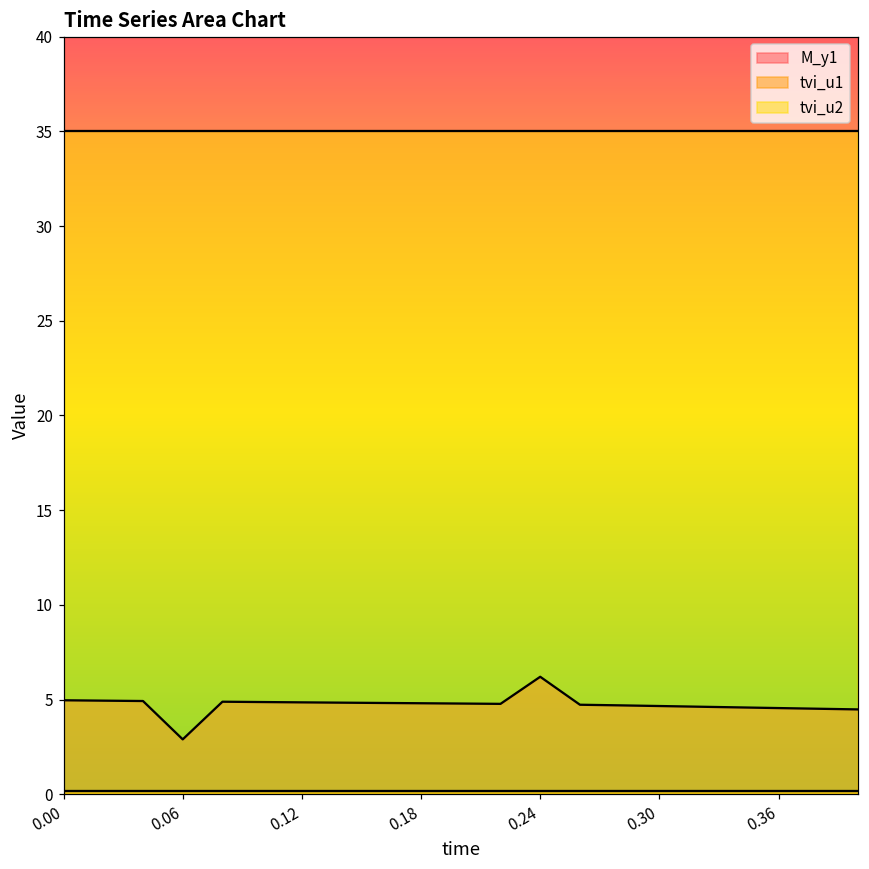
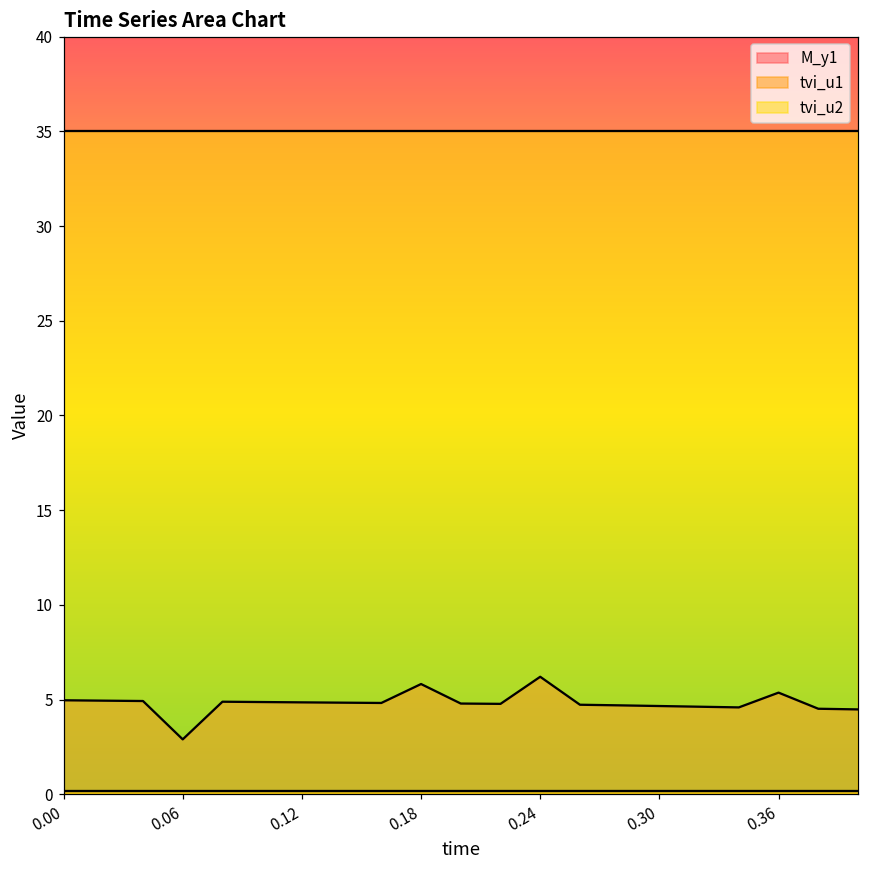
  {
    "M_y1": {
      "0.00": 5.0,
      "0.06": 2.9,
      "0.12": 4.9,
-     "0.18": 4.8,
+     "0.18": 5.8,
      "0.24": 6.2,
      "0.30": 4.7,
-     "0.36": 4.5
+     "0.36": 5.4
    }
  }
